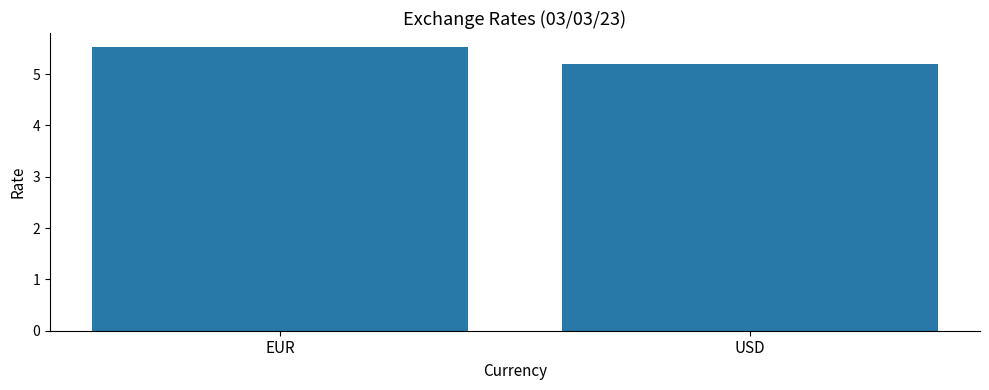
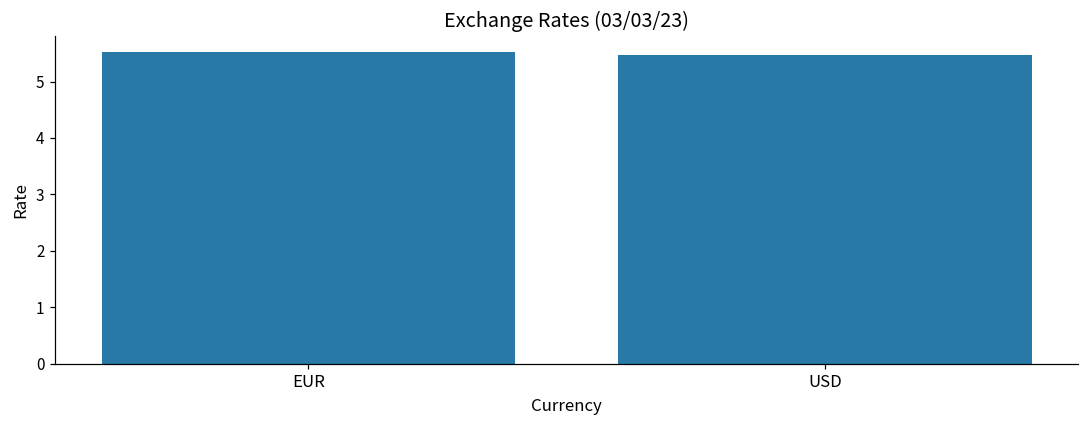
  {
    "EUR": 5.5,
-   "USD": 5.2
+   "USD": 5.5
  }
